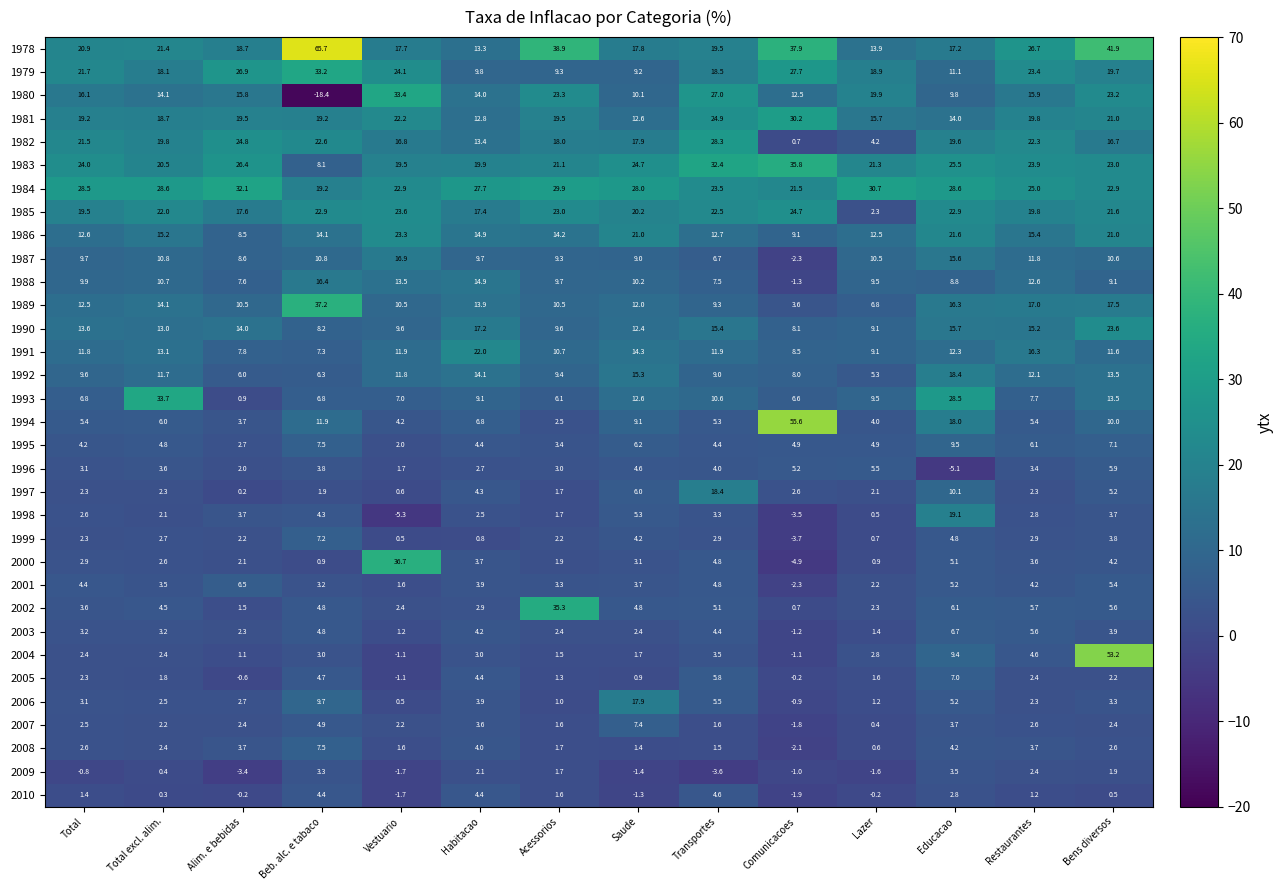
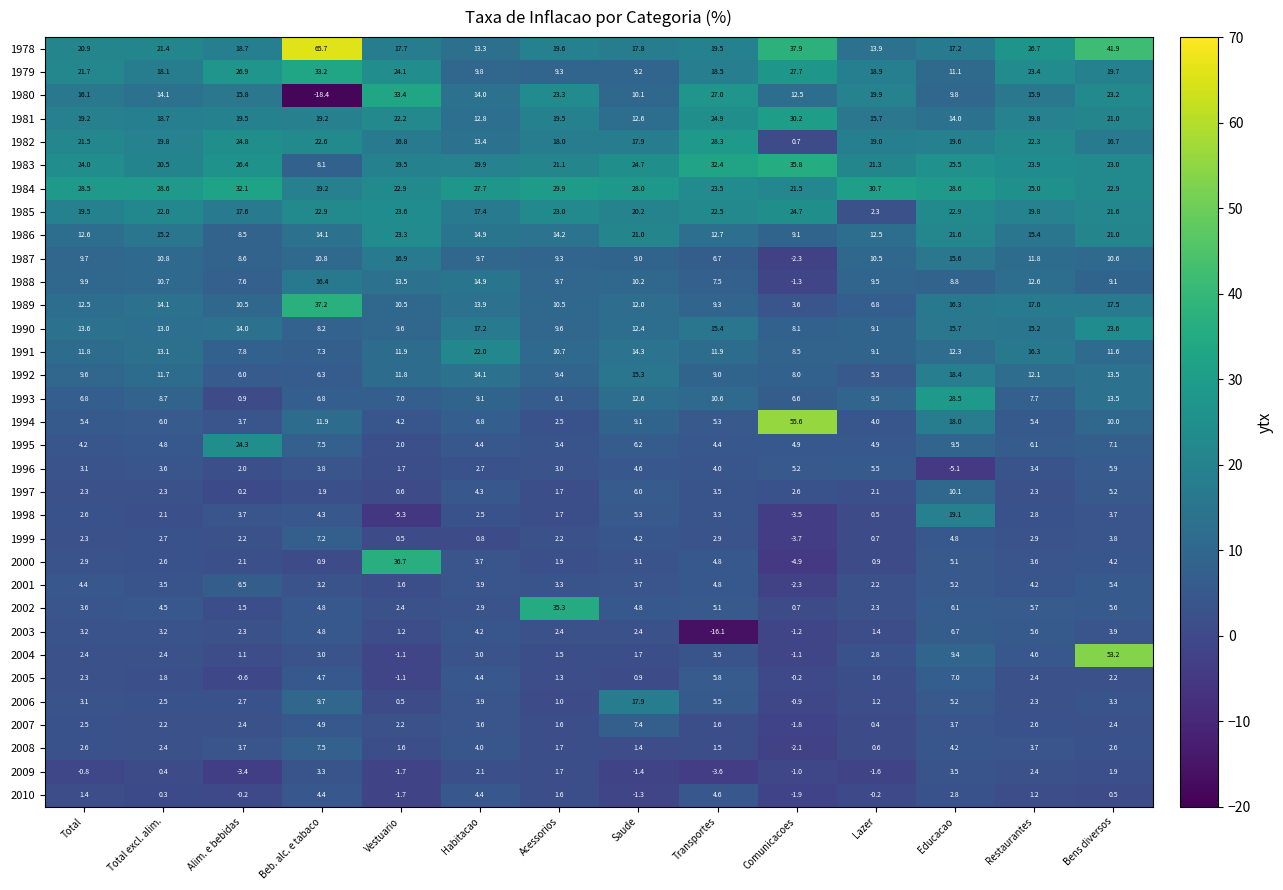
  {
    "1978": {
      "Total": 20.9,
      "Total excl. alim.": 21.4,
      "Alim. e bebidas": 18.7,
      "Beb. alc. e tabaco": 65.7,
      "Vestuario": 17.7,
      "Habitacao": 13.3,
-     "Acessorios": 38.9,
+     "Acessorios": 19.6,
      "Saude": 17.8,
      "Transportes": 19.5,
      "Comunicacoes": 37.9,
      "Lazer": 13.9,
      "Educacao": 17.2,
      "Restaurantes": 26.7,
      "Bens diversos": 41.9
    },
    "1982": {
      "Total": 21.5,
      "Total excl. alim.": 19.8,
      "Alim. e bebidas": 24.8,
      "Beb. alc. e tabaco": 22.6,
      "Vestuario": 16.8,
      "Habitacao": 13.4,
      "Acessorios": 18.0,
      "Saude": 17.9,
      "Transportes": 28.3,
      "Comunicacoes": 0.7,
-     "Lazer": 4.2,
+     "Lazer": 19.0,
      "Educacao": 19.6,
      "Restaurantes": 22.3,
      "Bens diversos": 16.7
    },
    "1993": {
      "Total": 6.8,
-     "Total excl. alim.": 33.7,
+     "Total excl. alim.": 8.7,
      "Alim. e bebidas": 0.9,
      "Beb. alc. e tabaco": 6.8,
      "Vestuario": 7.0,
      "Habitacao": 9.1,
      "Acessorios": 6.1,
      "Saude": 12.6,
      "Transportes": 10.6,
      "Comunicacoes": 6.6,
      "Lazer": 9.5,
      "Educacao": 28.5,
      "Restaurantes": 7.7,
      "Bens diversos": 13.5
    },
    "1995": {
      "Total": 4.2,
      "Total excl. alim.": 4.8,
-     "Alim. e bebidas": 2.7,
+     "Alim. e bebidas": 24.3,
      "Beb. alc. e tabaco": 7.5,
      "Vestuario": 2.0,
      "Habitacao": 4.4,
      "Acessorios": 3.4,
      "Saude": 6.2,
      "Transportes": 4.4,
      "Comunicacoes": 4.9,
      "Lazer": 4.9,
      "Educacao": 9.5,
      "Restaurantes": 6.1,
      "Bens diversos": 7.1
    },
    "1997": {
      "Total": 2.3,
      "Total excl. alim.": 2.3,
      "Alim. e bebidas": 0.2,
      "Beb. alc. e tabaco": 1.9,
      "Vestuario": 0.6,
      "Habitacao": 4.3,
      "Acessorios": 1.7,
      "Saude": 6.0,
-     "Transportes": 18.4,
+     "Transportes": 3.5,
      "Comunicacoes": 2.6,
      "Lazer": 2.1,
      "Educacao": 10.1,
      "Restaurantes": 2.3,
      "Bens diversos": 5.2
    },
    "2003": {
      "Total": 3.2,
      "Total excl. alim.": 3.2,
      "Alim. e bebidas": 2.3,
      "Beb. alc. e tabaco": 4.8,
      "Vestuario": 1.2,
      "Habitacao": 4.2,
      "Acessorios": 2.4,
      "Saude": 2.4,
-     "Transportes": 4.4,
+     "Transportes": -16.1,
      "Comunicacoes": -1.2,
      "Lazer": 1.4,
      "Educacao": 6.7,
      "Restaurantes": 5.6,
      "Bens diversos": 3.9
    }
  }
